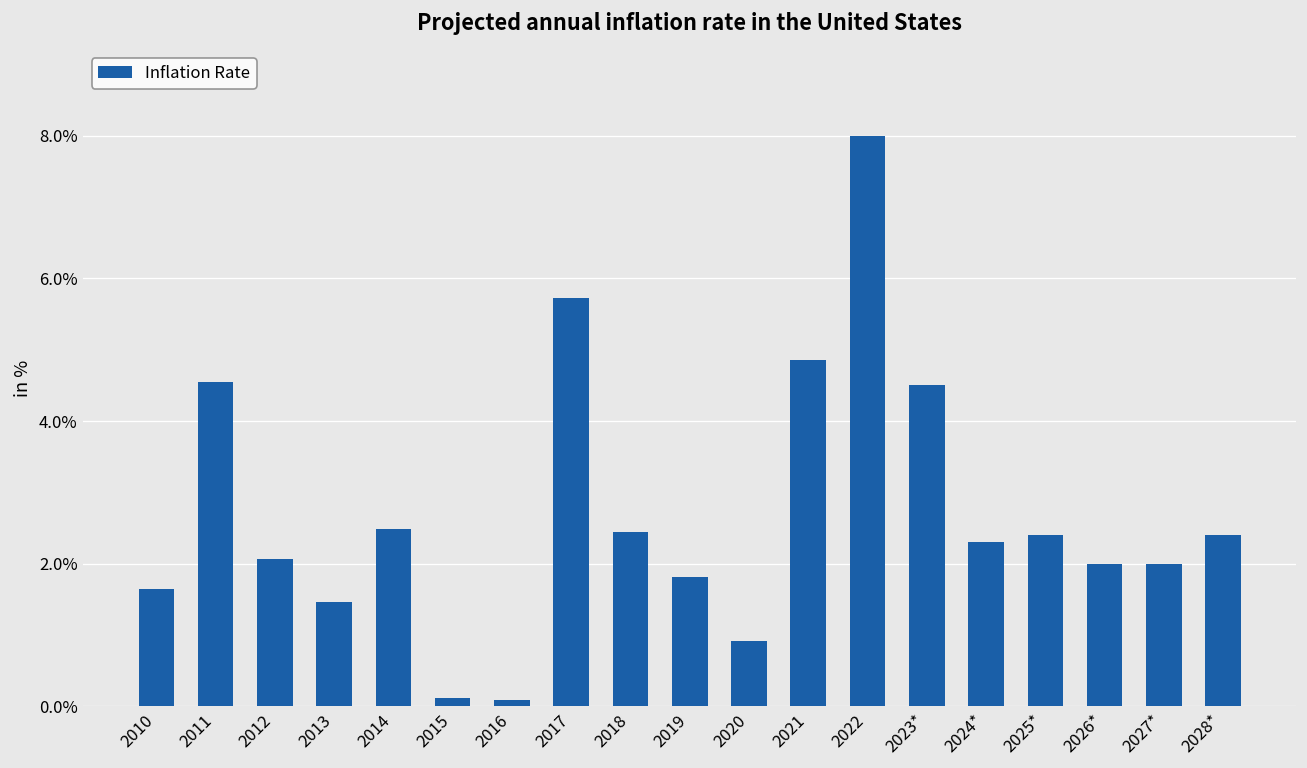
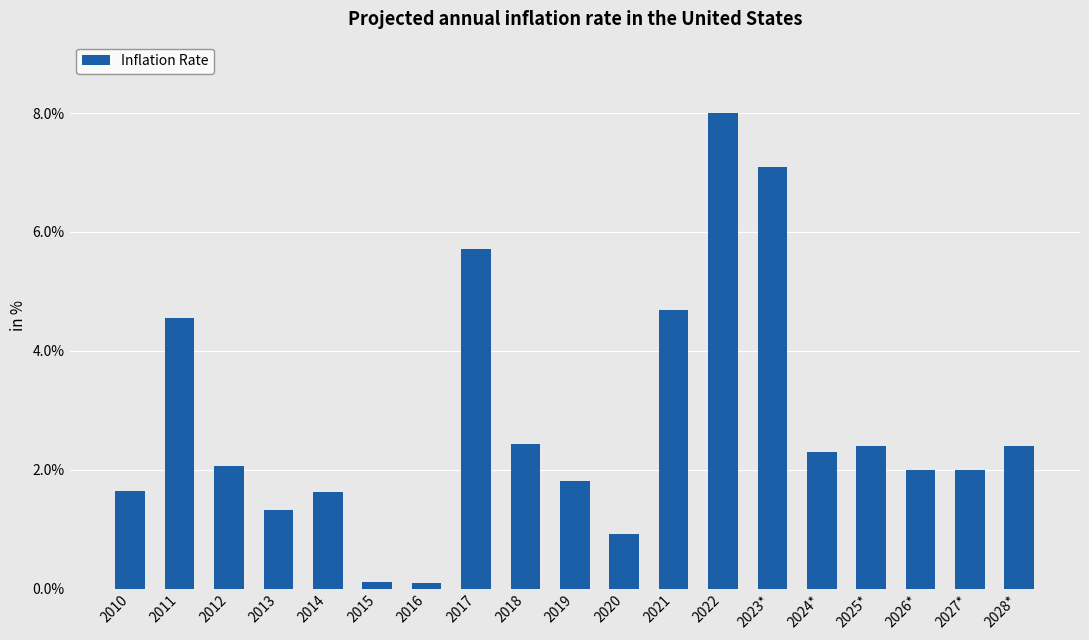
  {
    "2010": "1.6%",
    "2011": "4.6%",
    "2012": "2.1%",
-   "2013": "1.5%",
-   "2014": "2.5%",
+   "2013": "1.3%",
+   "2014": "1.6%",
    "2015": "0.1%",
    "2016": "0.1%",
    "2017": "5.7%",
    "2018": "2.4%",
    "2019": "1.8%",
    "2020": "0.9%",
-   "2021": "4.9%",
+   "2021": "4.7%",
    "2022": "8.0%",
-   "2023*": "4.5%",
+   "2023*": "7.1%",
    "2024*": "2.3%",
    "2025*": "2.4%",
    "2026*": "2.0%",
    "2027*": "2.0%",
    "2028*": "2.4%"
  }
